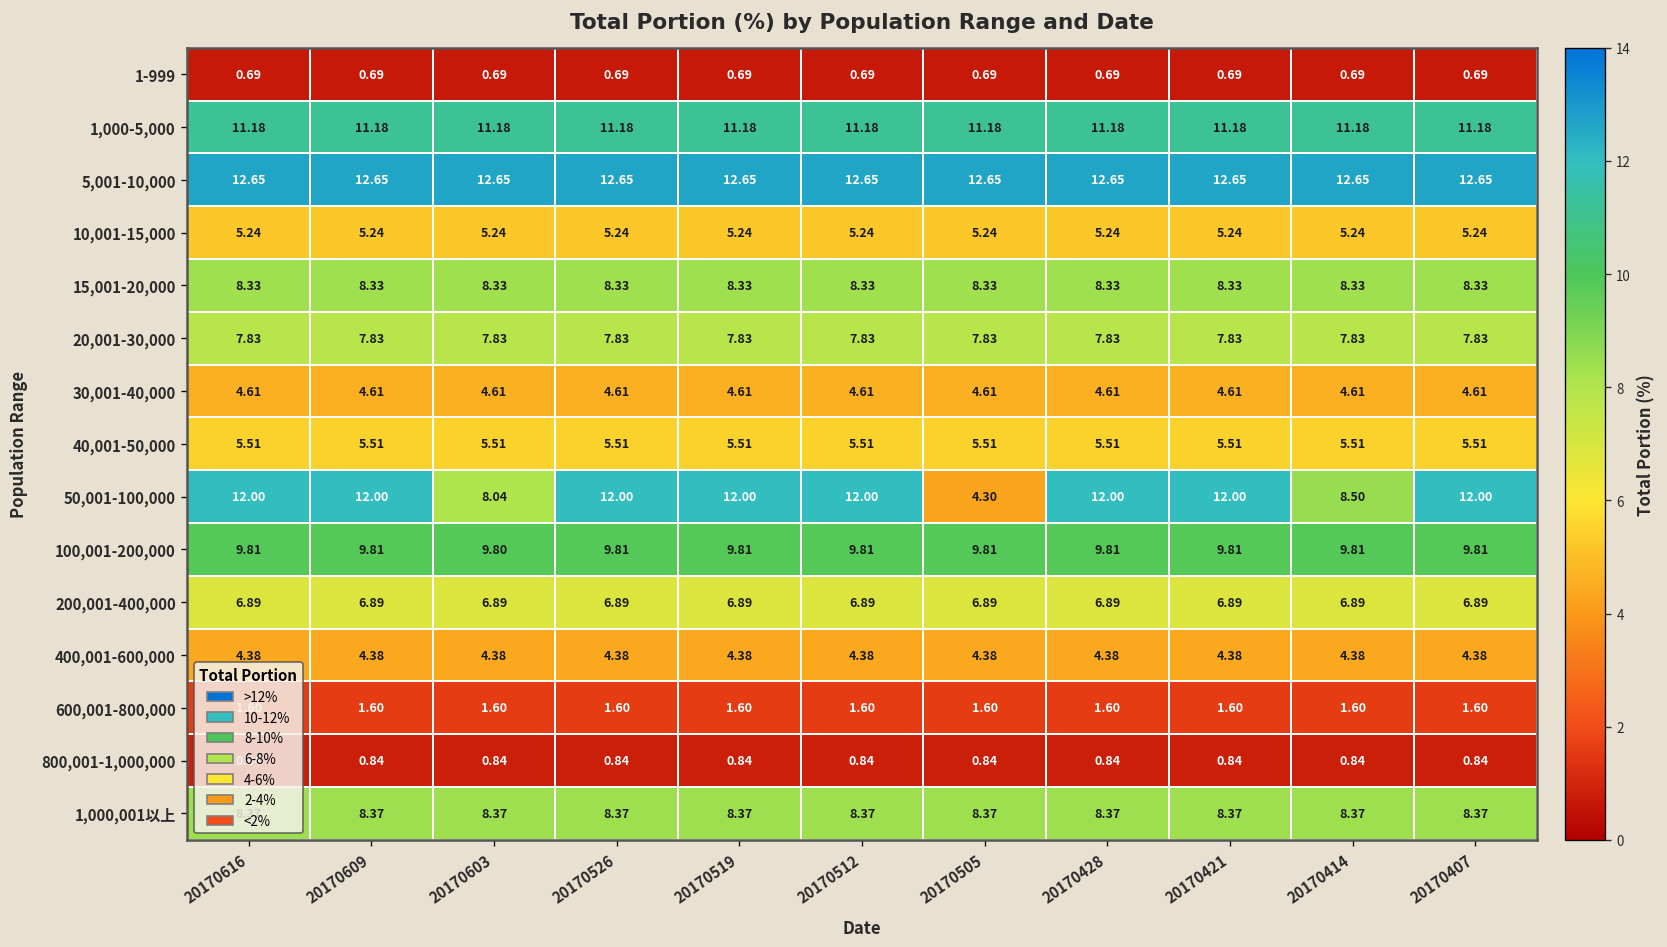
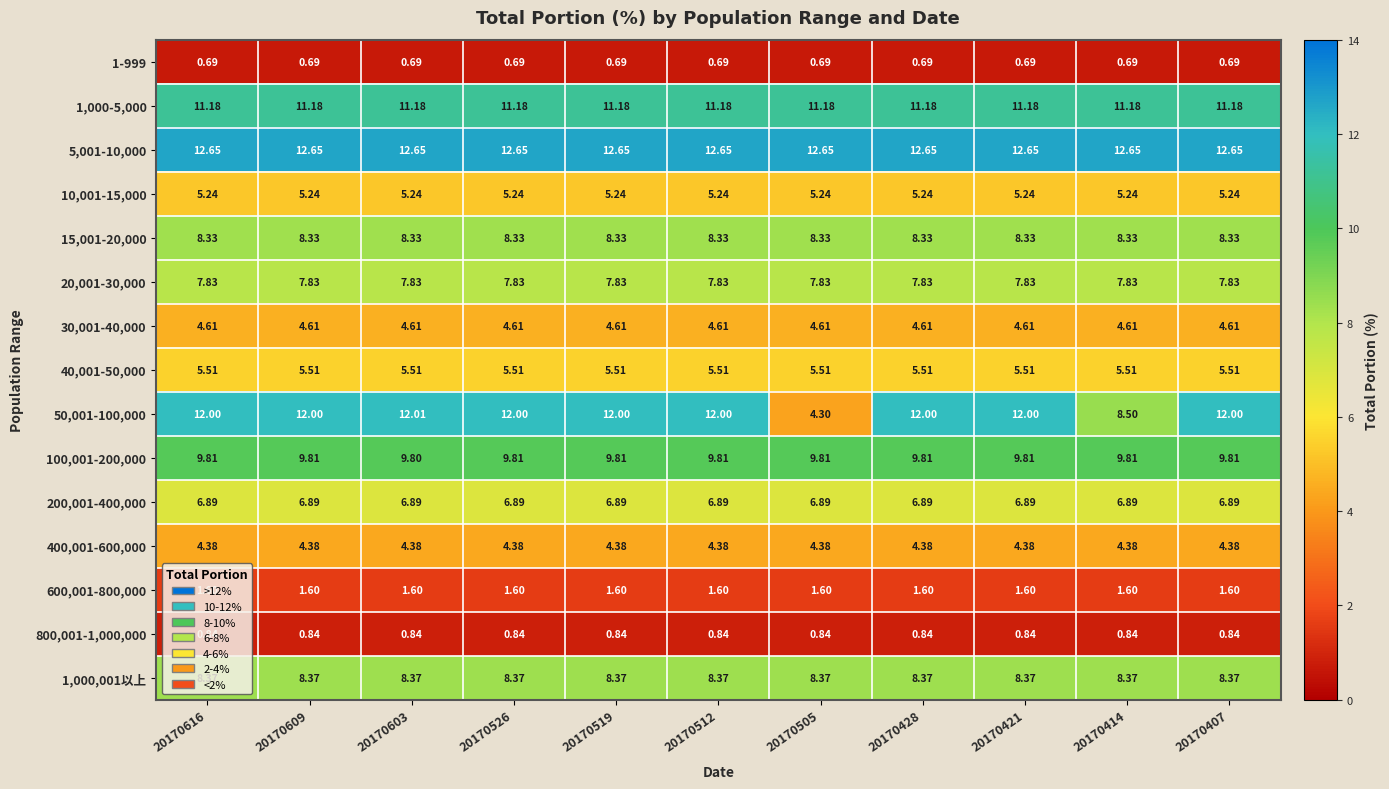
  {
    "1-999": {
      "20170616": 0.69,
      "20170609": 0.69,
      "20170603": 0.69,
      "20170526": 0.69,
      "20170519": 0.69,
      "20170512": 0.69,
      "20170505": 0.69,
      "20170428": 0.69,
      "20170421": 0.69,
      "20170414": 0.69,
      "20170407": 0.69
    },
    "1,000-5,000": {
      "20170616": 11.18,
      "20170609": 11.18,
      "20170603": 11.18,
      "20170526": 11.18,
      "20170519": 11.18,
      "20170512": 11.18,
      "20170505": 11.18,
      "20170428": 11.18,
      "20170421": 11.18,
      "20170414": 11.18,
      "20170407": 11.18
    },
    "5,001-10,000": {
      "20170616": 12.65,
      "20170609": 12.65,
      "20170603": 12.65,
      "20170526": 12.65,
      "20170519": 12.65,
      "20170512": 12.65,
      "20170505": 12.65,
      "20170428": 12.65,
      "20170421": 12.65,
      "20170414": 12.65,
      "20170407": 12.65
    },
    "10,001-15,000": {
      "20170616": 5.24,
      "20170609": 5.24,
      "20170603": 5.24,
      "20170526": 5.24,
      "20170519": 5.24,
      "20170512": 5.24,
      "20170505": 5.24,
      "20170428": 5.24,
      "20170421": 5.24,
      "20170414": 5.24,
      "20170407": 5.24
    },
    "15,001-20,000": {
      "20170616": 8.33,
      "20170609": 8.33,
      "20170603": 8.33,
      "20170526": 8.33,
      "20170519": 8.33,
      "20170512": 8.33,
      "20170505": 8.33,
      "20170428": 8.33,
      "20170421": 8.33,
      "20170414": 8.33,
      "20170407": 8.33
    },
    "20,001-30,000": {
      "20170616": 7.83,
      "20170609": 7.83,
      "20170603": 7.83,
      "20170526": 7.83,
      "20170519": 7.83,
      "20170512": 7.83,
      "20170505": 7.83,
      "20170428": 7.83,
      "20170421": 7.83,
      "20170414": 7.83,
      "20170407": 7.83
    },
    "30,001-40,000": {
      "20170616": 4.61,
      "20170609": 4.61,
      "20170603": 4.61,
      "20170526": 4.61,
      "20170519": 4.61,
      "20170512": 4.61,
      "20170505": 4.61,
      "20170428": 4.61,
      "20170421": 4.61,
      "20170414": 4.61,
      "20170407": 4.61
    },
    "40,001-50,000": {
      "20170616": 5.51,
      "20170609": 5.51,
      "20170603": 5.51,
      "20170526": 5.51,
      "20170519": 5.51,
      "20170512": 5.51,
      "20170505": 5.51,
      "20170428": 5.51,
      "20170421": 5.51,
      "20170414": 5.51,
      "20170407": 5.51
    },
    "50,001-100,000": {
      "20170616": 12.00,
      "20170609": 12.00,
-     "20170603": 8.04,
+     "20170603": 12.01,
      "20170526": 12.00,
      "20170519": 12.00,
      "20170512": 12.00,
      "20170505": 4.30,
      "20170428": 12.00,
      "20170421": 12.00,
      "20170414": 8.50,
      "20170407": 12.00
    },
    "100,001-200,000": {
      "20170616": 9.81,
      "20170609": 9.81,
      "20170603": 9.80,
      "20170526": 9.81,
      "20170519": 9.81,
      "20170512": 9.81,
      "20170505": 9.81,
      "20170428": 9.81,
      "20170421": 9.81,
      "20170414": 9.81,
      "20170407": 9.81
    },
    "200,001-400,000": {
      "20170616": 6.89,
      "20170609": 6.89,
      "20170603": 6.89,
      "20170526": 6.89,
      "20170519": 6.89,
      "20170512": 6.89,
      "20170505": 6.89,
      "20170428": 6.89,
      "20170421": 6.89,
      "20170414": 6.89,
      "20170407": 6.89
    },
    "400,001-600,000": {
      "20170616": 4.38,
      "20170609": 4.38,
      "20170603": 4.38,
      "20170526": 4.38,
      "20170519": 4.38,
      "20170512": 4.38,
      "20170505": 4.38,
      "20170428": 4.38,
      "20170421": 4.38,
      "20170414": 4.38,
      "20170407": 4.38
    },
    "600,001-800,000": {
      "20170609": 1.60,
      "20170603": 1.60,
      "20170526": 1.60,
      "20170519": 1.60,
      "20170512": 1.60,
      "20170505": 1.60,
      "20170428": 1.60,
      "20170421": 1.60,
      "20170414": 1.60,
      "20170407": 1.60
    },
    "800,001-1,000,000": {
      "20170609": 0.84,
      "20170603": 0.84,
      "20170526": 0.84,
      "20170519": 0.84,
      "20170512": 0.84,
      "20170505": 0.84,
      "20170428": 0.84,
      "20170421": 0.84,
      "20170414": 0.84,
      "20170407": 0.84
    },
    "1,000,001以上": {
      "20170609": 8.37,
      "20170603": 8.37,
      "20170526": 8.37,
      "20170519": 8.37,
      "20170512": 8.37,
      "20170505": 8.37,
      "20170428": 8.37,
      "20170421": 8.37,
      "20170414": 8.37,
      "20170407": 8.37
    }
  }
